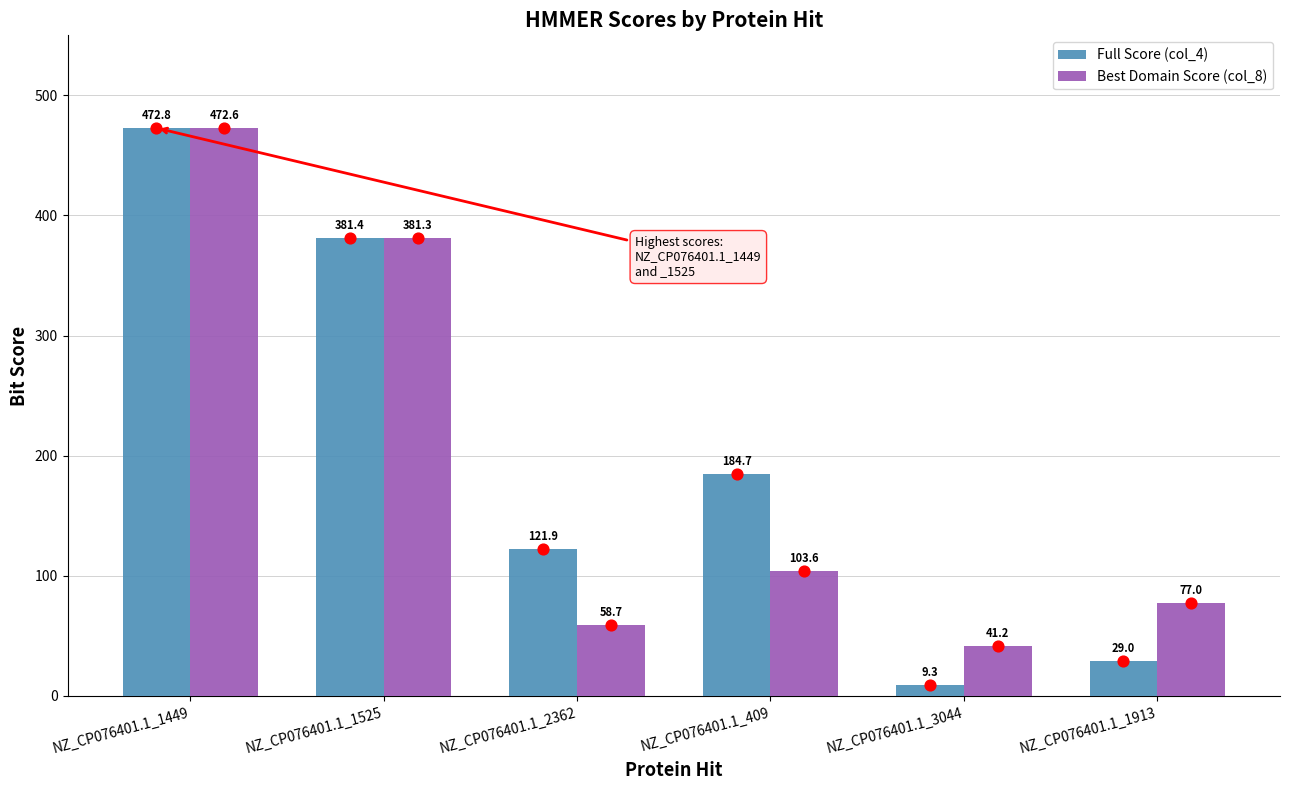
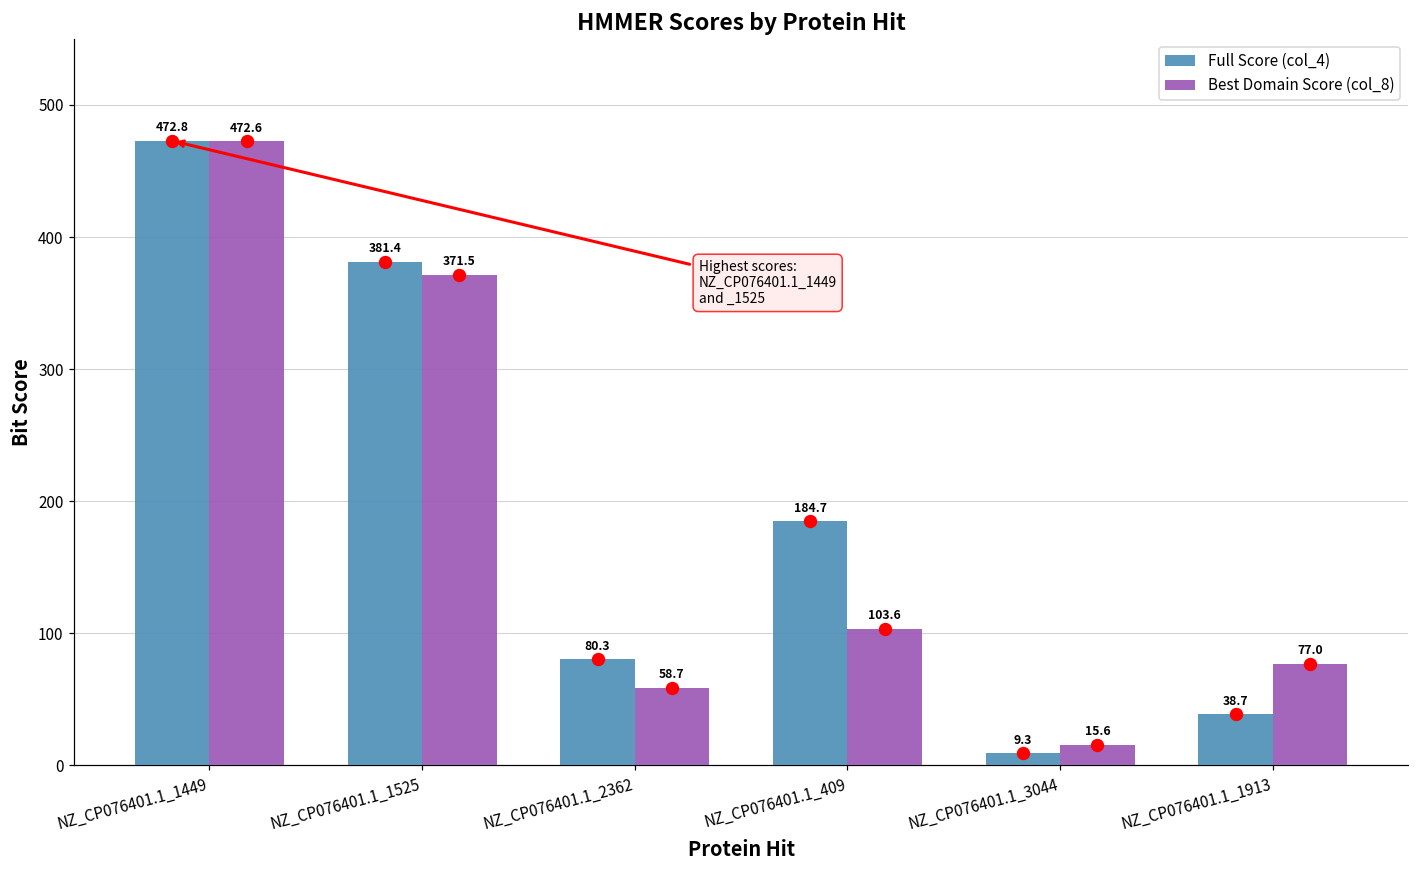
  {
    "Full Score (col_4)": {
      "NZ_CP076401.1_1449": 472.8,
-     "NZ_CP076401.1_2362": 121.9,
+     "NZ_CP076401.1_2362": 80.3,
      "NZ_CP076401.1_409": 184.7,
      "NZ_CP076401.1_3044": 9.3,
-     "NZ_CP076401.1_1913": 29.0
+     "NZ_CP076401.1_1913": 38.7
    },
    "Best Domain Score (col_8)": {
      "NZ_CP076401.1_1449": 472.6,
-     "NZ_CP076401.1_1525": 381.3,
+     "NZ_CP076401.1_1525": 371.5,
      "NZ_CP076401.1_2362": 58.7,
      "NZ_CP076401.1_409": 103.6,
-     "NZ_CP076401.1_3044": 41.2,
+     "NZ_CP076401.1_3044": 15.6,
      "NZ_CP076401.1_1913": 77.0
    }
  }
